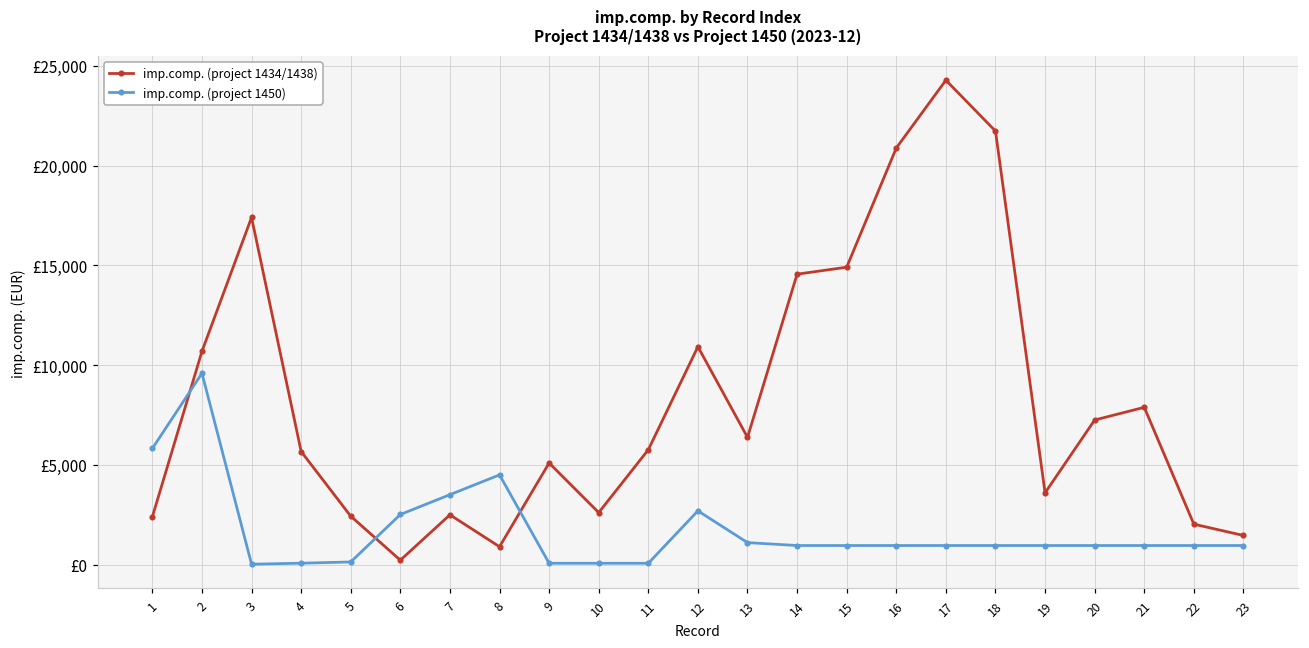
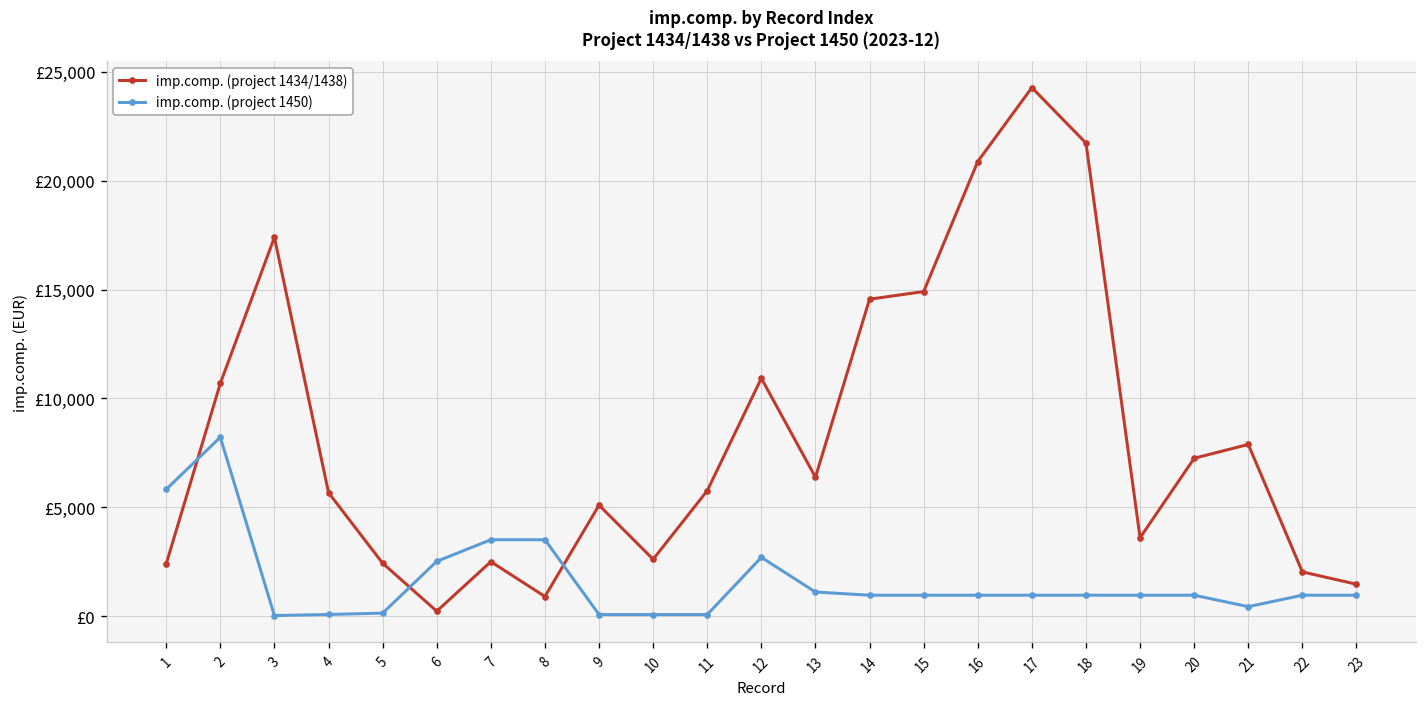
  {
    "imp.comp. (project 1434/1438)": {
      "1": "£2,400",
      "2": "£10,700",
      "3": "£17,400",
      "4": "£5,700",
      "5": "£2,400",
      "6": "£200",
      "7": "£2,500",
      "8": "£900",
      "9": "£5,100",
      "10": "£2,600",
      "11": "£5,800",
      "12": "£10,900",
      "13": "£6,400",
      "14": "£14,600",
      "15": "£14,900",
      "16": "£20,900",
      "17": "£24,300",
      "18": "£21,700",
      "19": "£3,600",
      "20": "£7,300",
      "21": "£7,900",
      "22": "£2,000",
      "23": "£1,500"
    },
    "imp.comp. (project 1450)": {
      "1": "£5,800",
-     "2": "£9,600",
+     "2": "£8,200",
      "3": "£0",
      "4": "£100",
      "5": "£100",
      "6": "£2,500",
      "7": "£3,500",
-     "8": "£4,500",
+     "8": "£3,500",
      "9": "£100",
      "10": "£100",
      "11": "£100",
      "12": "£2,700",
      "13": "£1,100",
      "14": "£1,000",
      "15": "£1,000",
      "16": "£1,000",
      "17": "£1,000",
      "18": "£1,000",
      "19": "£1,000",
      "20": "£1,000",
-     "21": "£1,000",
+     "21": "£400",
      "22": "£1,000",
      "23": "£1,000"
    }
  }
